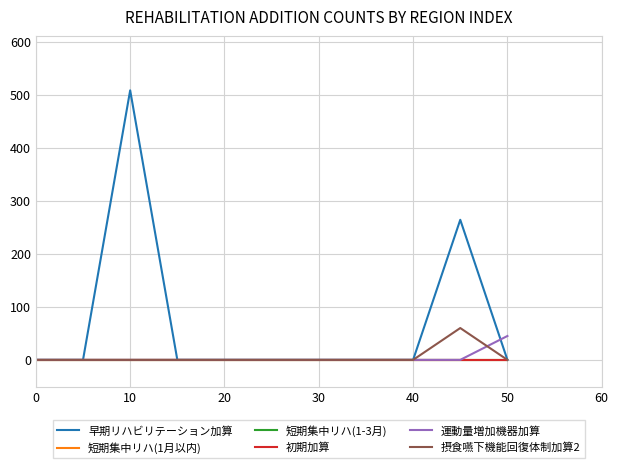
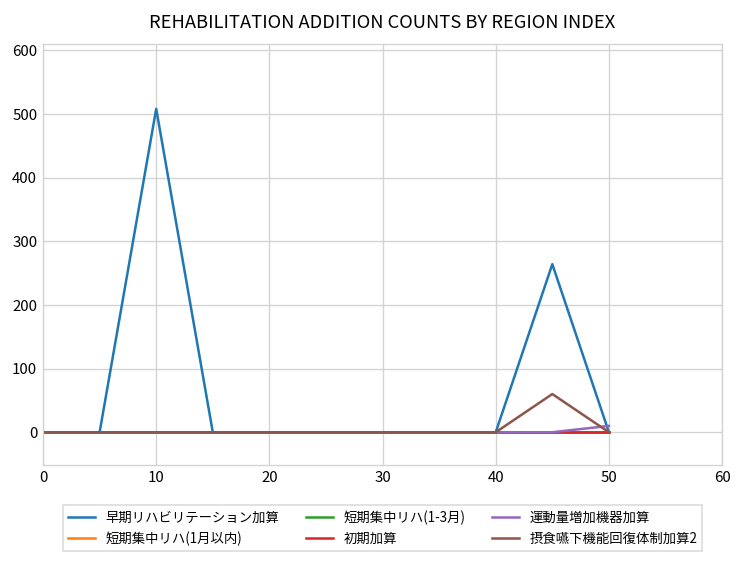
  {
    "早期リハビリテーション加算": {
      "10": 510
    },
    "運動量増加機器加算": {
-     "50": 50
+     "50": 10
    }
  }
